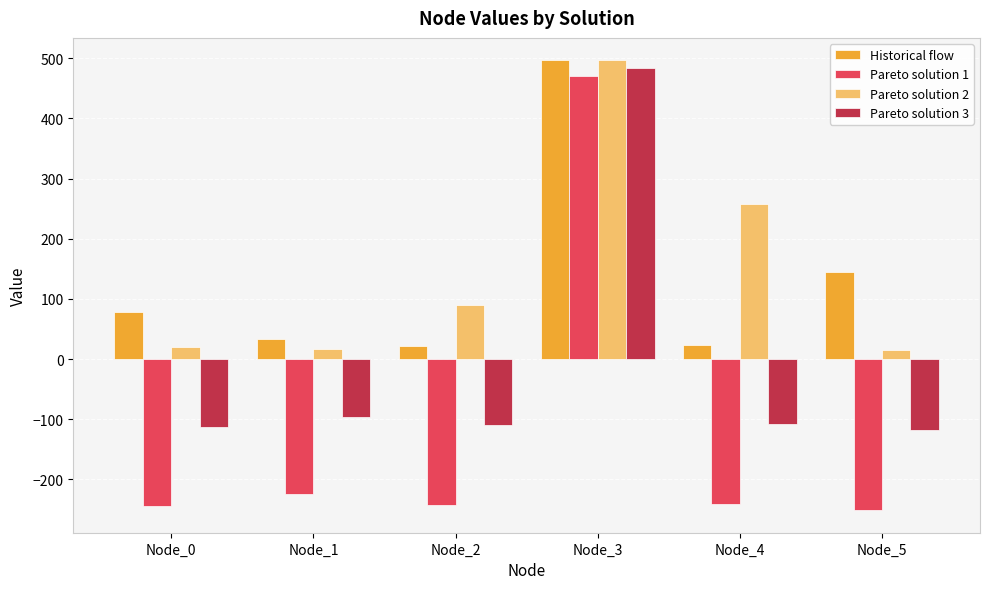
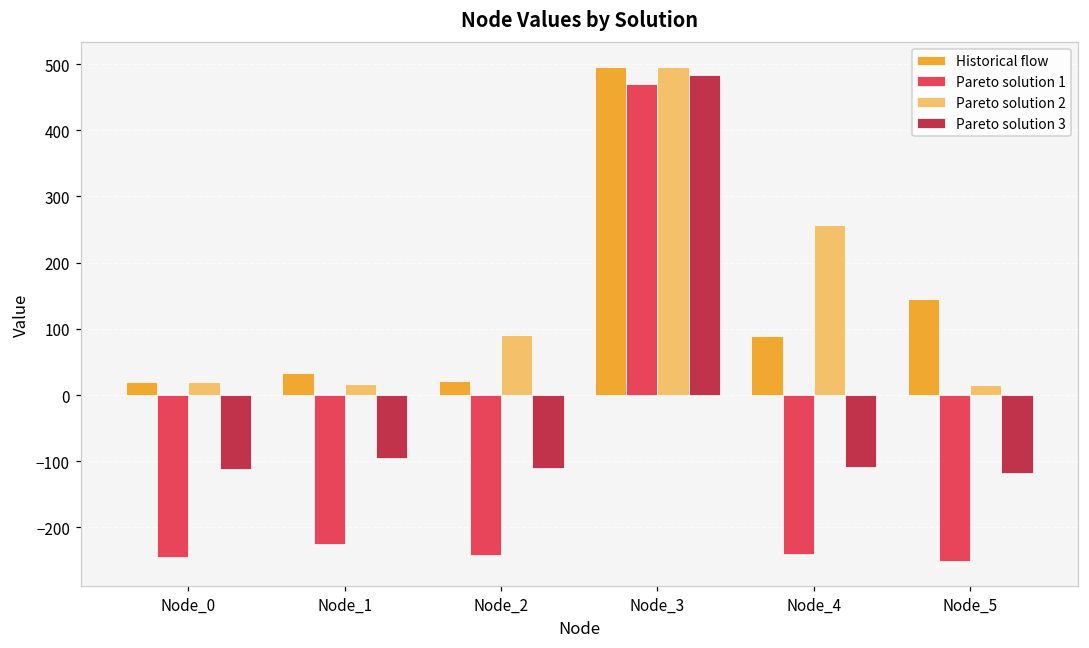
  {
    "Historical flow": {
-     "Node_0": 80,
+     "Node_0": 20,
      "Node_1": 30,
      "Node_2": 20,
      "Node_3": 500,
-     "Node_4": 20,
+     "Node_4": 90,
      "Node_5": 150
    },
    "Pareto solution 2": {
      "Node_0": 20,
      "Node_1": 20,
      "Node_2": 90,
      "Node_3": 500,
      "Node_4": 260,
      "Node_5": 20
    }
  }
